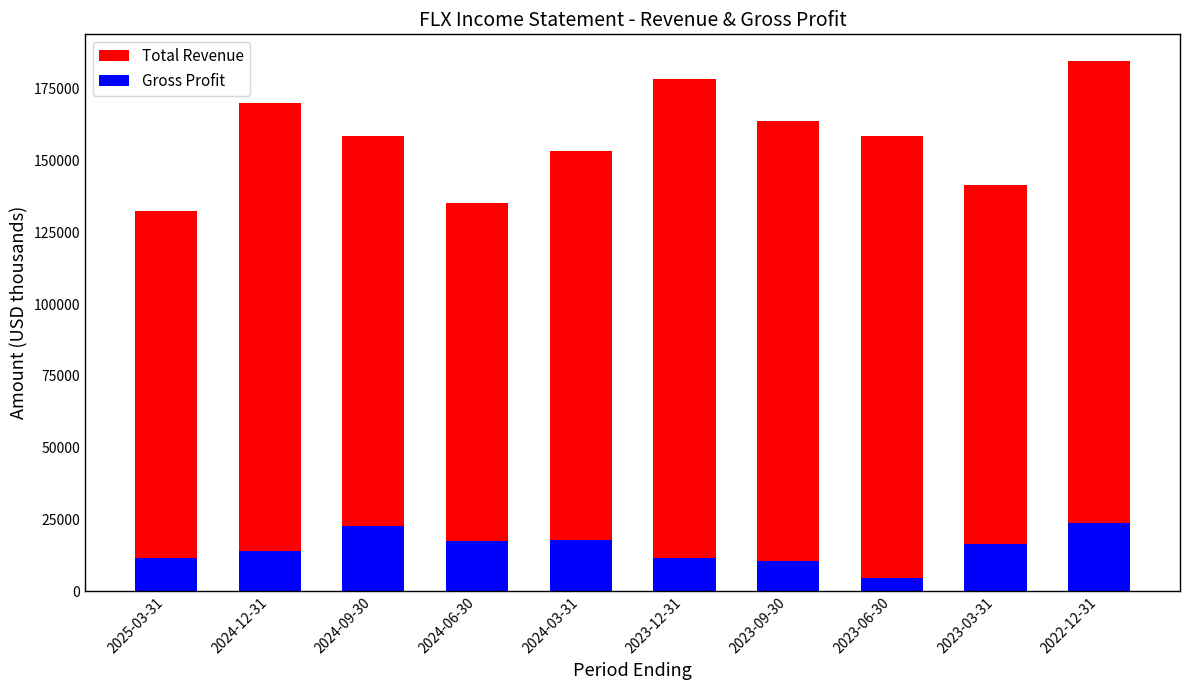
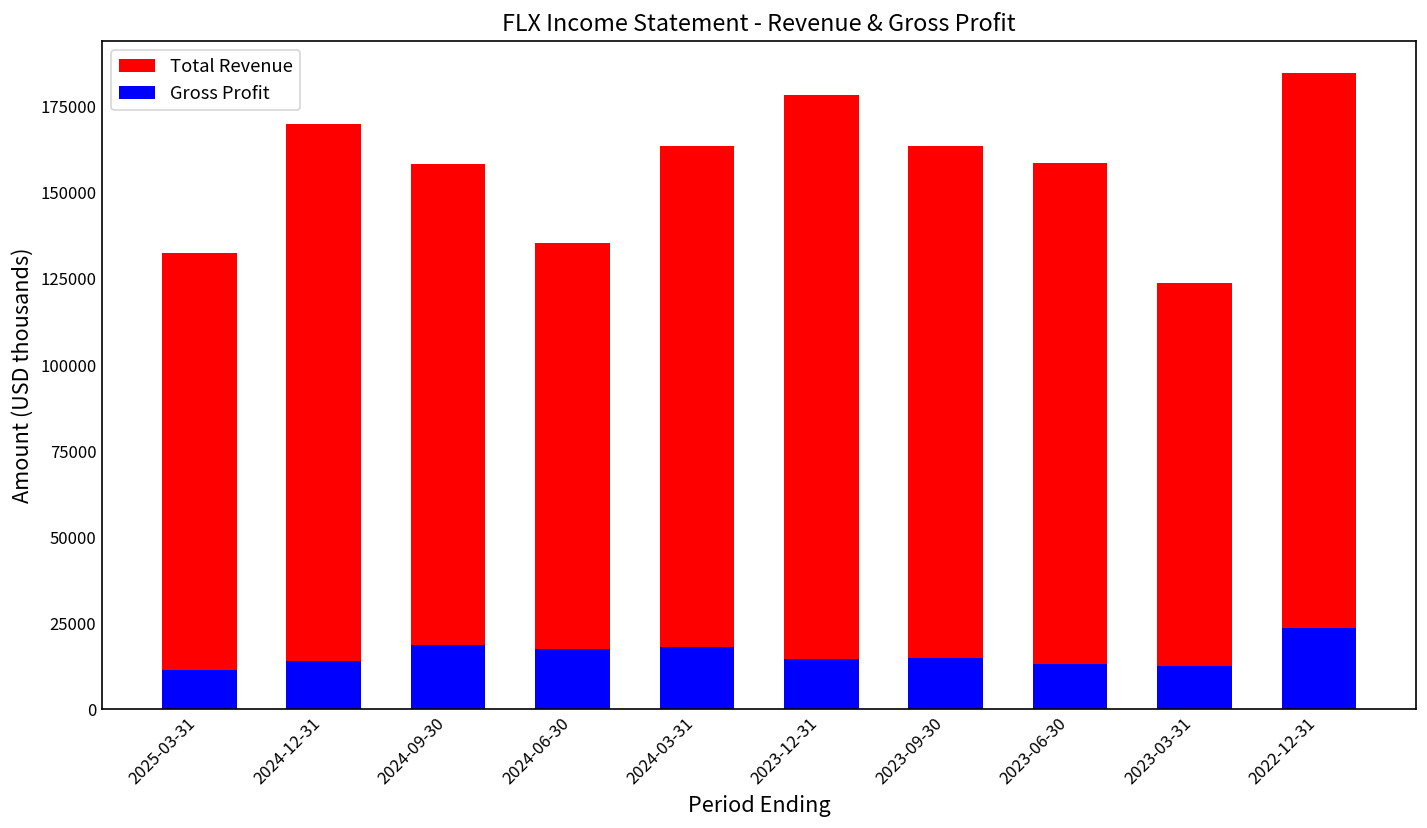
  {
    "Total Revenue": {
      "2025-03-31": 132000,
      "2024-12-31": 170000,
      "2024-09-30": 158000,
      "2024-06-30": 135000,
-     "2024-03-31": 153000,
+     "2024-03-31": 164000,
      "2023-12-31": 178000,
      "2023-09-30": 164000,
      "2023-06-30": 159000,
-     "2023-03-31": 142000,
+     "2023-03-31": 124000,
      "2022-12-31": 185000
    },
    "Gross Profit": {
-     "2024-09-30": 23000,
-     "2023-12-31": 12000,
-     "2023-09-30": 11000,
-     "2023-06-30": 5000,
-     "2023-03-31": 17000
+     "2024-09-30": 19000,
+     "2023-12-31": 15000,
+     "2023-09-30": 15000,
+     "2023-06-30": 13000,
+     "2023-03-31": 13000
    }
  }
